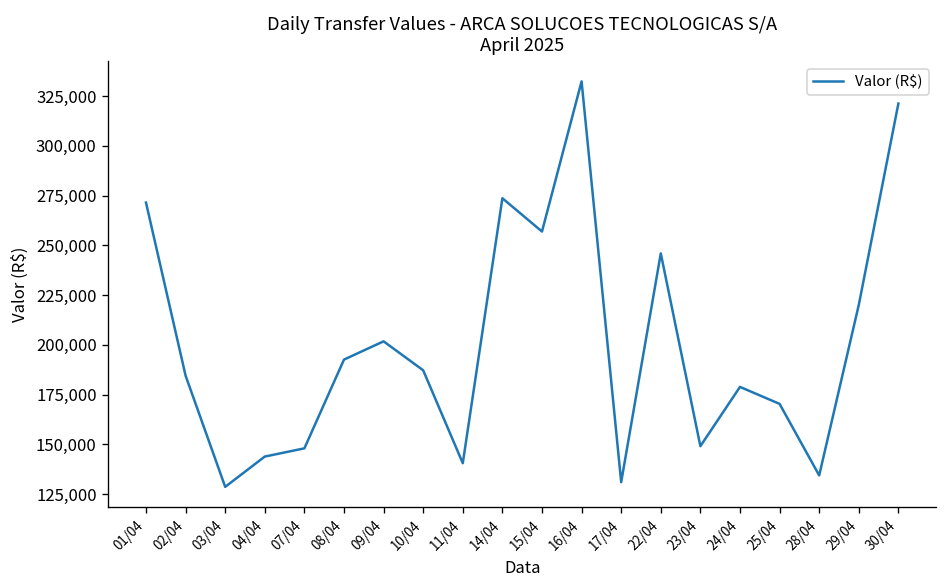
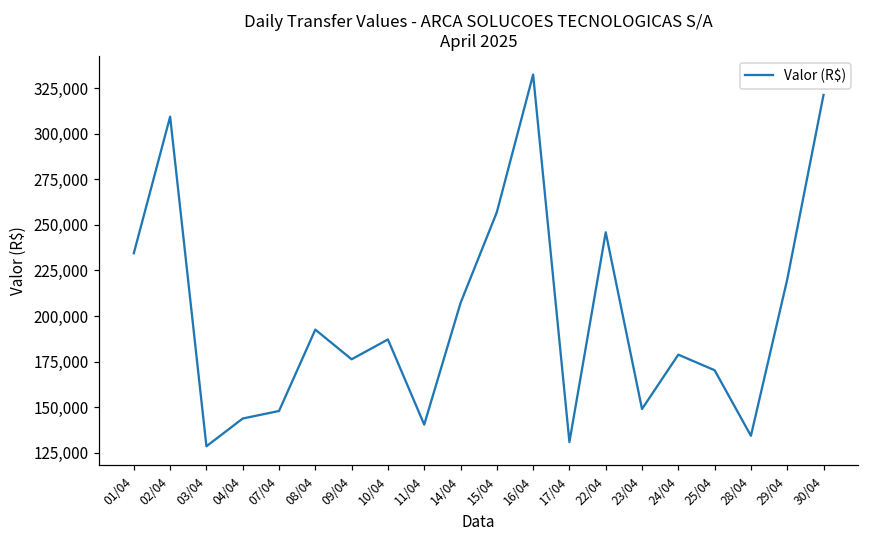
  {
-   "01/04": "271,000",
-   "02/04": "185,000",
+   "01/04": "234,000",
+   "02/04": "309,000",
    "03/04": "129,000",
    "04/04": "144,000",
    "07/04": "148,000",
    "08/04": "193,000",
-   "09/04": "202,000",
+   "09/04": "176,000",
    "10/04": "187,000",
    "11/04": "141,000",
-   "14/04": "274,000",
+   "14/04": "207,000",
    "15/04": "257,000",
    "16/04": "332,000",
    "17/04": "131,000",
    "22/04": "246,000",
    "23/04": "149,000",
    "24/04": "179,000",
    "25/04": "170,000",
    "28/04": "134,000",
    "29/04": "220,000",
    "30/04": "321,000"
  }
